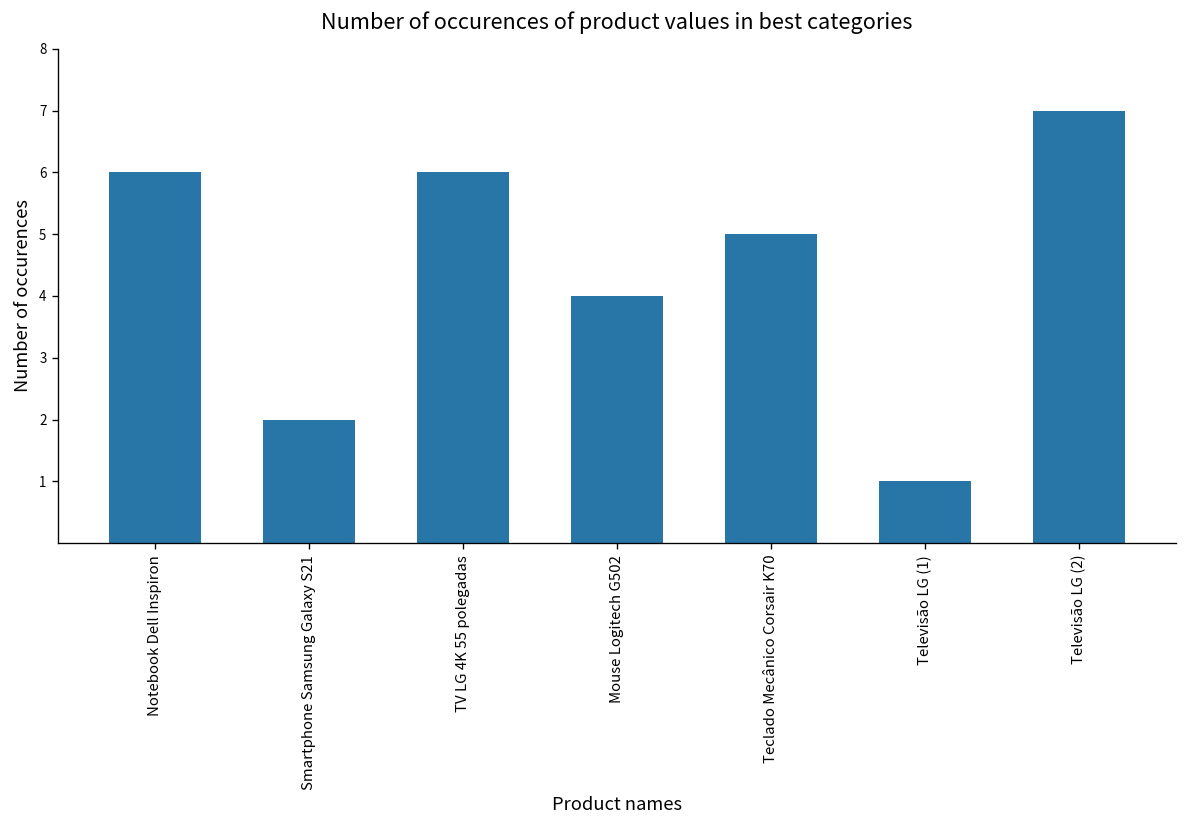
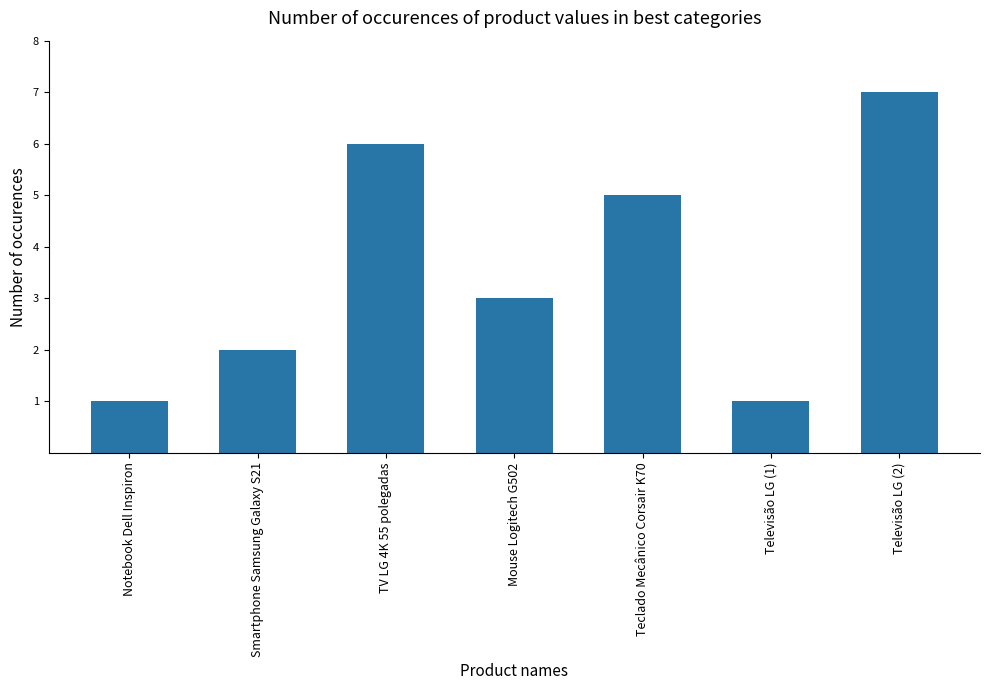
  {
-   "Notebook Dell Inspiron": 6,
+   "Notebook Dell Inspiron": 1,
    "Smartphone Samsung Galaxy S21": 2,
    "TV LG 4K 55 polegadas": 6,
-   "Mouse Logitech G502": 4,
+   "Mouse Logitech G502": 3,
    "Teclado Mecânico Corsair K70": 5,
    "Televisão LG (1)": 1,
    "Televisão LG (2)": 7
  }
